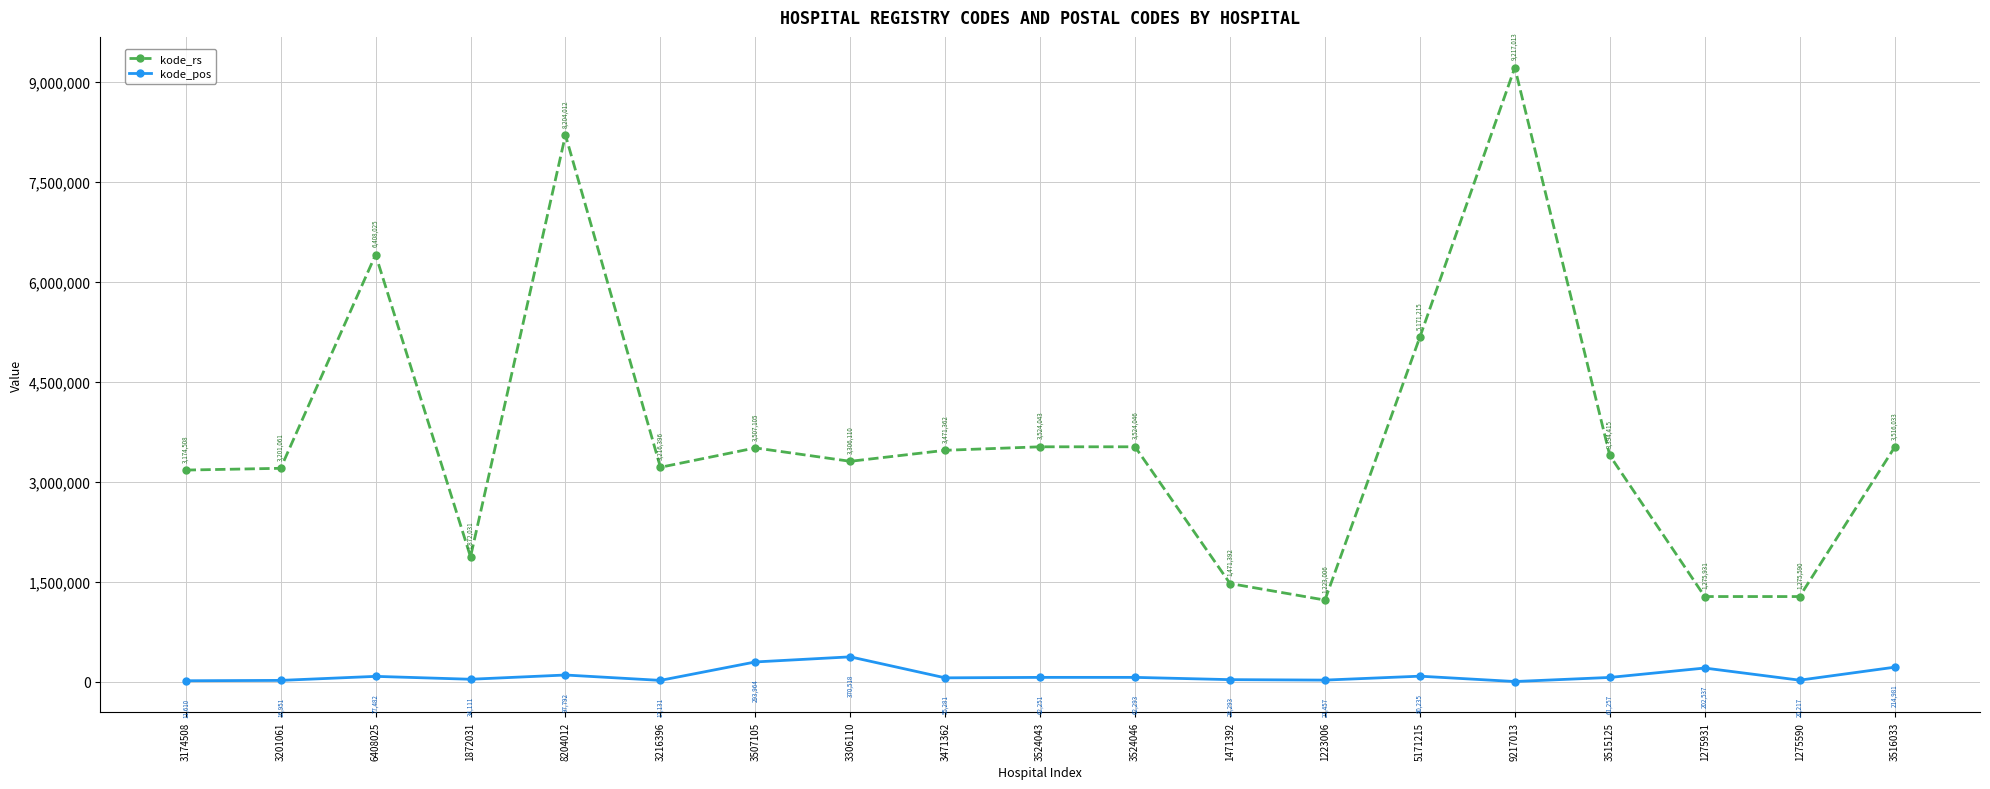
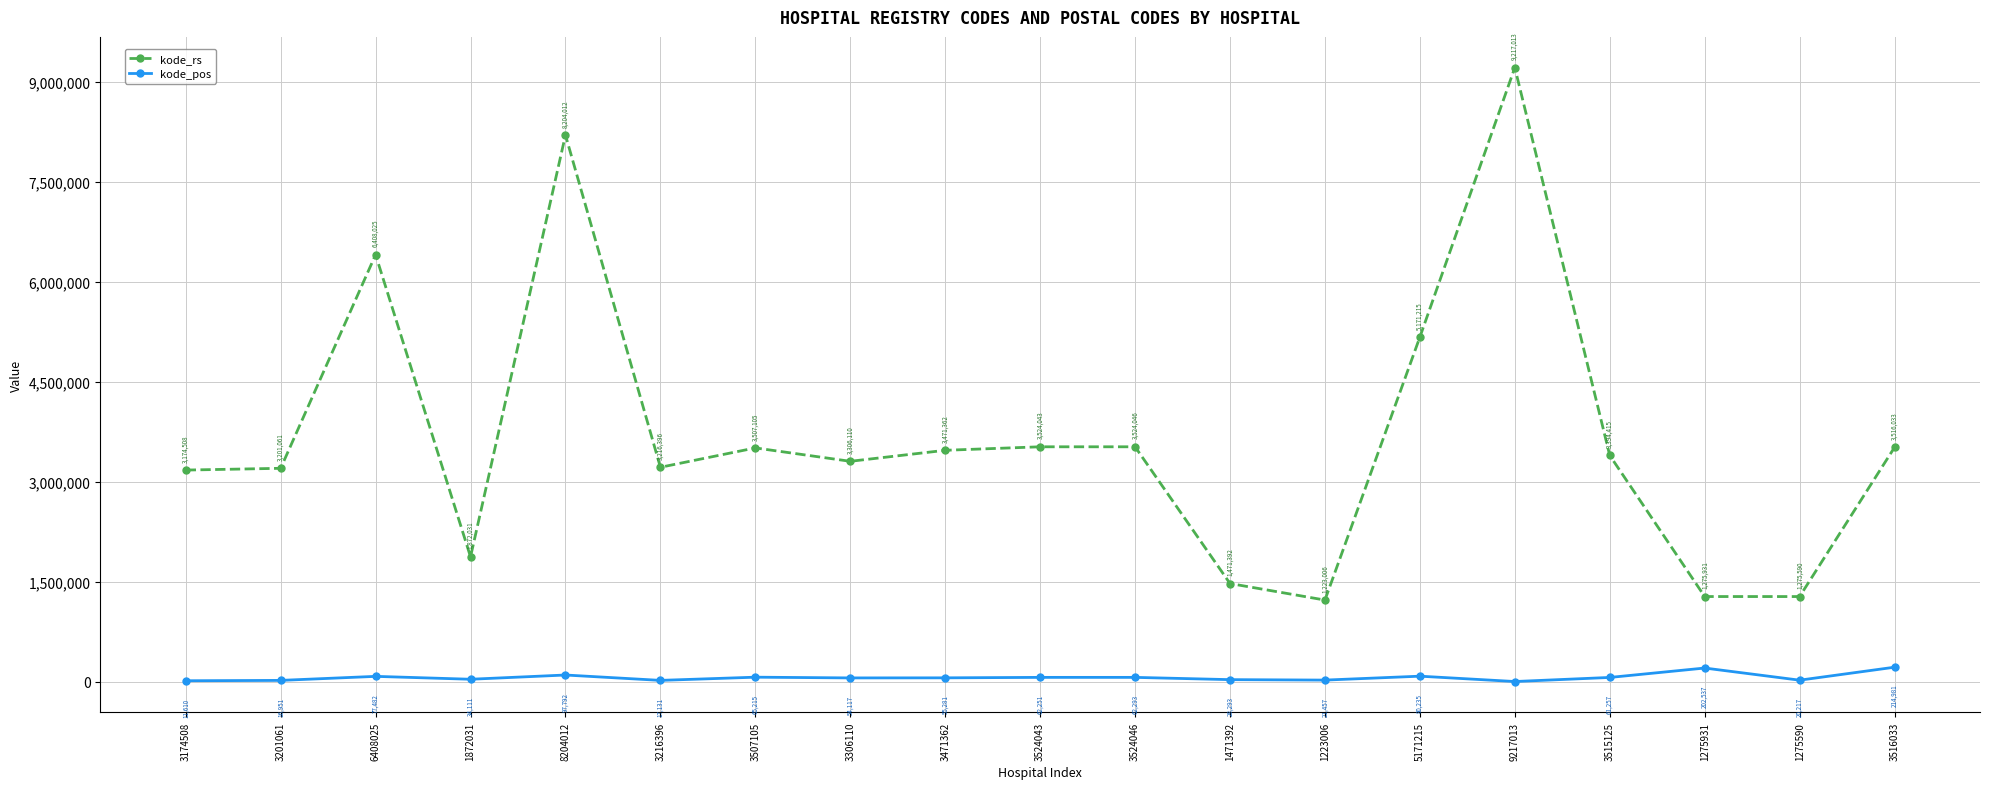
  {
    "kode_rs": {
      "3174508": "3,174,508",
      "3201061": "3,201,061",
      "6408025": "6,408,025",
      "1872031": "1,872,031",
      "8204012": "8,204,012",
      "3216396": "3,216,396",
      "3507105": "3,507,105",
      "3306110": "3,306,110",
      "3471362": "3,471,362",
      "3524043": "3,524,043",
      "3524046": "3,524,046",
      "1471392": "1,471,392",
      "1223006": "1,223,006",
      "5171215": "5,171,215",
      "9217013": "9,217,013",
      "3515125": "3,394,415",
      "1275931": "1,275,931",
      "1275590": "1,275,590",
      "3516033": "3,516,033"
    },
    "kode_pos": {
      "3174508": "11,610",
      "3201061": "16,951",
      "6408025": "77,482",
      "1872031": "34,111",
      "8204012": "97,792",
      "3216396": "17,131",
-     "3507105": "293,964",
-     "3306110": "370,518",
+     "3507105": "65,215",
+     "3306110": "54,117",
      "3471362": "55,281",
      "3524043": "62,251",
      "3524046": "62,293",
      "1471392": "28,293",
      "1223006": "21,457",
      "5171215": "80,235",
      "3515125": "61,257",
      "1275931": "202,537",
      "1275590": "20,217",
      "3516033": "214,981"
    }
  }
